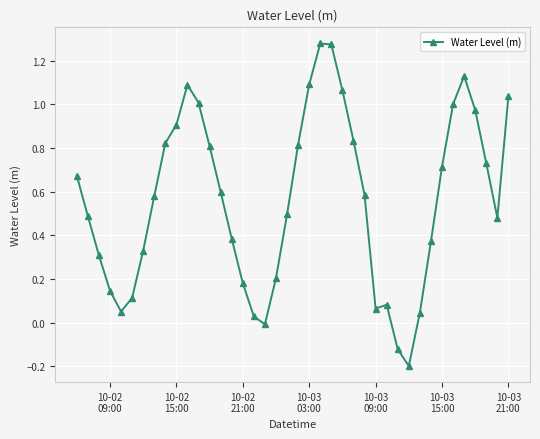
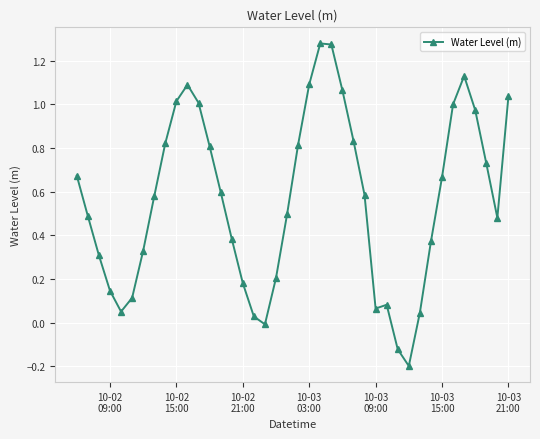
  {
    "10-02 09:00": 0.15,
-   "10-02 15:00": 0.91,
+   "10-02 15:00": 1.01,
    "10-02 21:00": 0.18,
    "10-03 03:00": 1.09,
    "10-03 09:00": 0.06,
-   "10-03 15:00": 0.71,
+   "10-03 15:00": 0.67,
    "10-03 21:00": 1.04
  }
